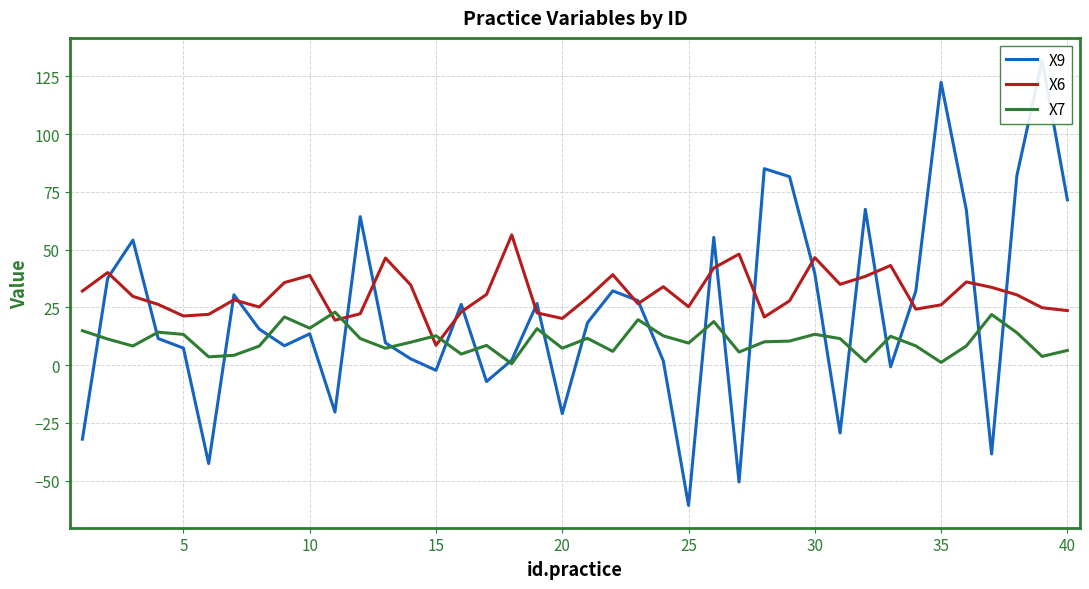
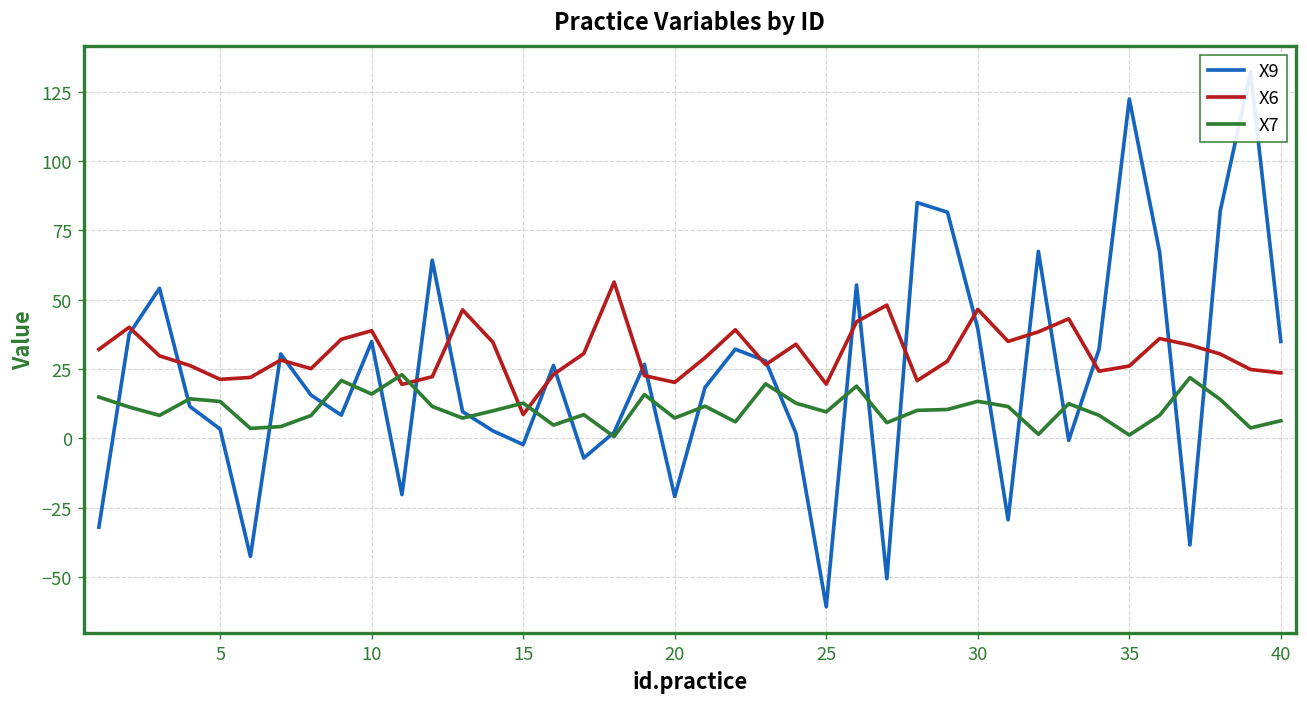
  {
    "X9": {
-     "5": 7,
-     "10": 14,
+     "5": 3,
+     "10": 35,
      "15": -2,
      "20": -21,
      "25": -61,
      "30": 40,
      "35": 122,
-     "40": 72
+     "40": 35
    },
    "X6": {
      "5": 21,
      "10": 39,
      "15": 9,
      "20": 20,
-     "25": 25,
+     "25": 20,
      "30": 47,
      "35": 26,
      "40": 24
    },
    "X7": {
      "5": 13,
      "10": 16,
      "15": 13,
      "20": 7,
      "25": 10,
      "30": 13,
      "35": 1,
      "40": 6
    }
  }
